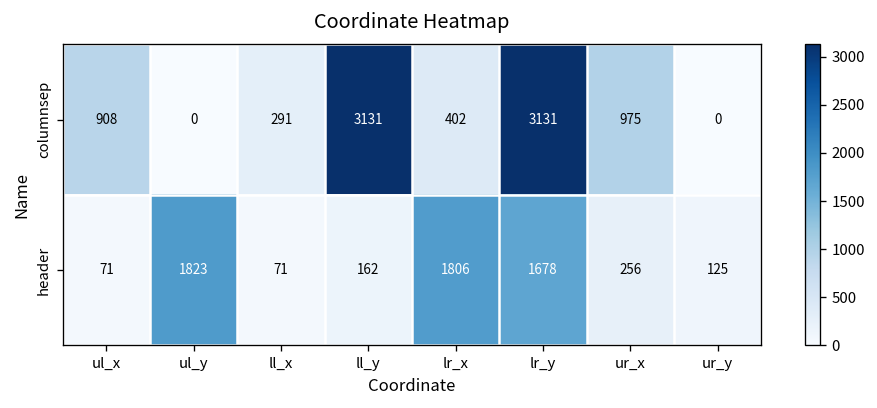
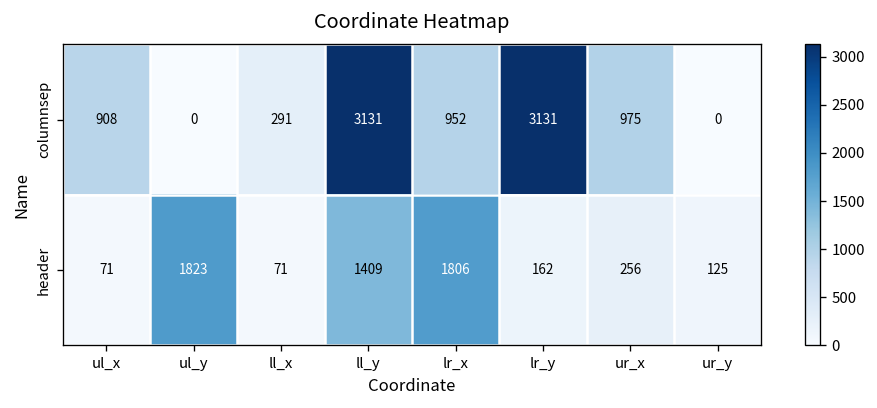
  {
    "columnsep": {
      "ul_x": 908,
      "ul_y": 0,
      "ll_x": 291,
      "ll_y": 3131,
-     "lr_x": 402,
+     "lr_x": 952,
      "lr_y": 3131,
      "ur_x": 975,
      "ur_y": 0
    },
    "header": {
      "ul_x": 71,
      "ul_y": 1823,
      "ll_x": 71,
-     "ll_y": 162,
+     "ll_y": 1409,
      "lr_x": 1806,
-     "lr_y": 1678,
+     "lr_y": 162,
      "ur_x": 256,
      "ur_y": 125
    }
  }
